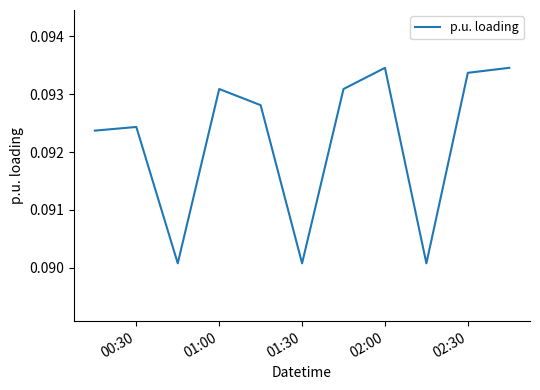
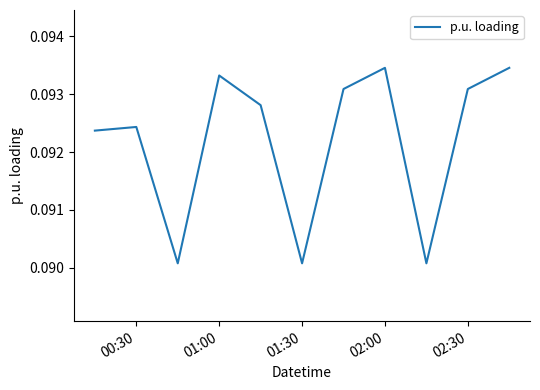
  {
    "00:30": 0.0924,
-   "01:00": 0.0931,
+   "01:00": 0.0933,
    "01:30": 0.0901,
    "02:00": 0.0935,
-   "02:30": 0.0934
+   "02:30": 0.0931
  }
